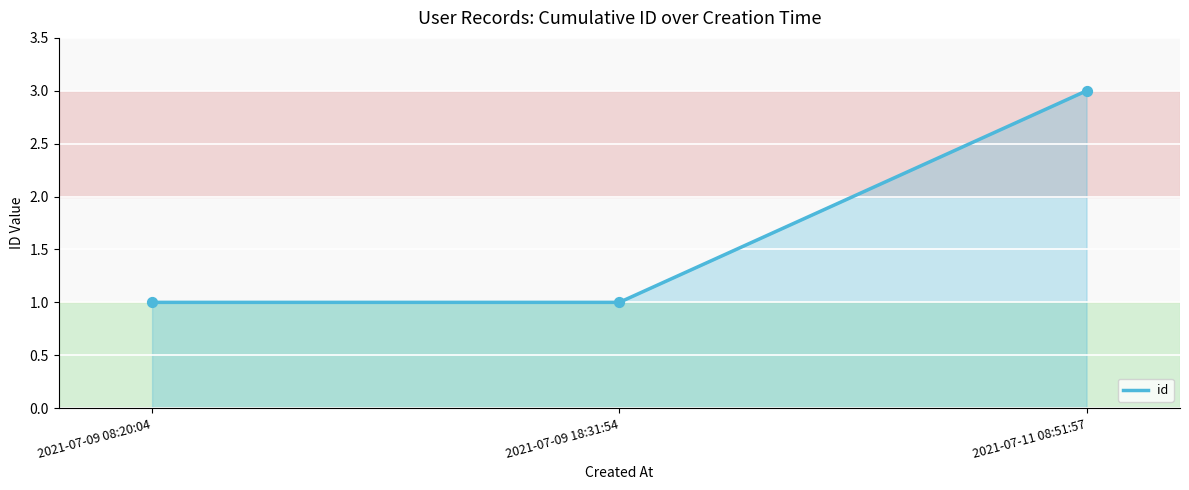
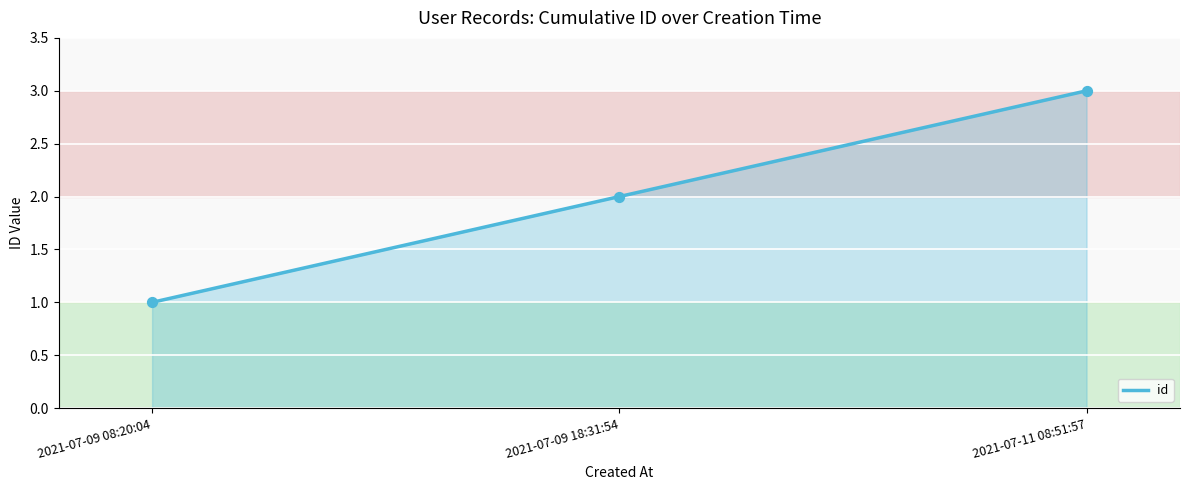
  {
    "2021-07-09 08:20:04": 1,
-   "2021-07-09 18:31:54": 1,
+   "2021-07-09 18:31:54": 2,
    "2021-07-11 08:51:57": 3
  }
